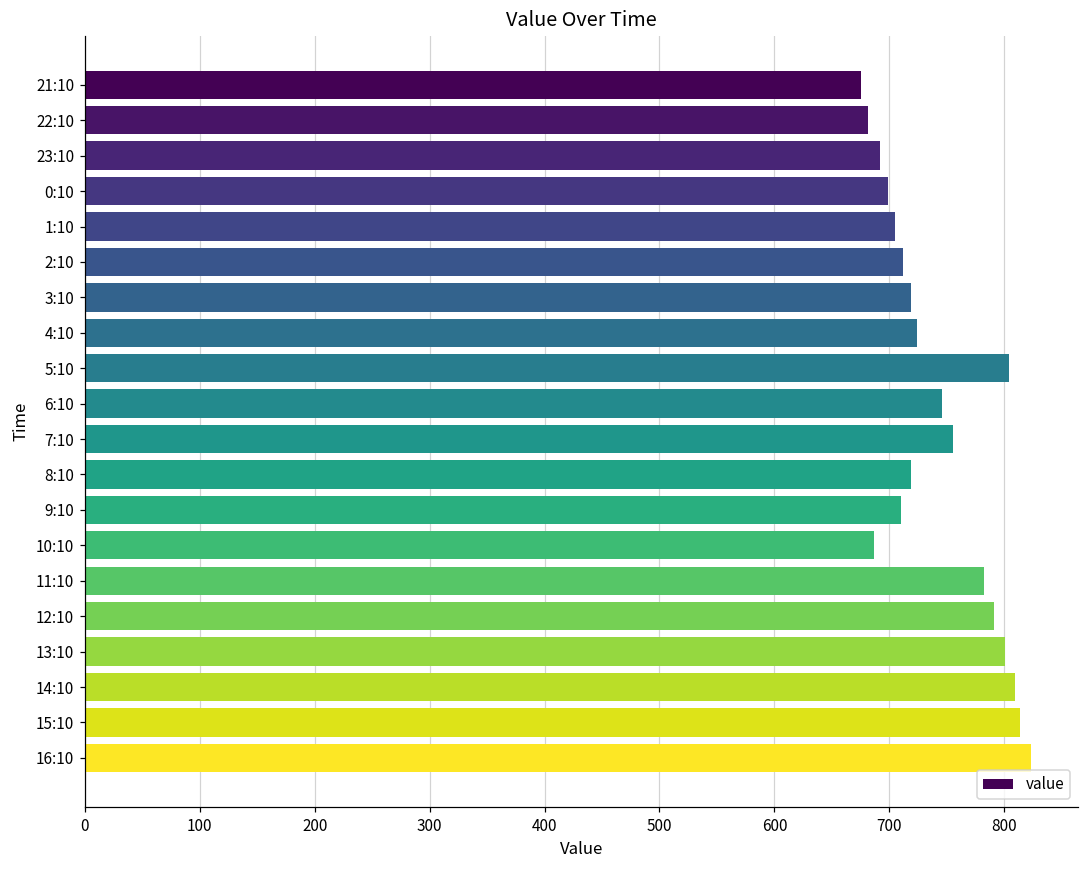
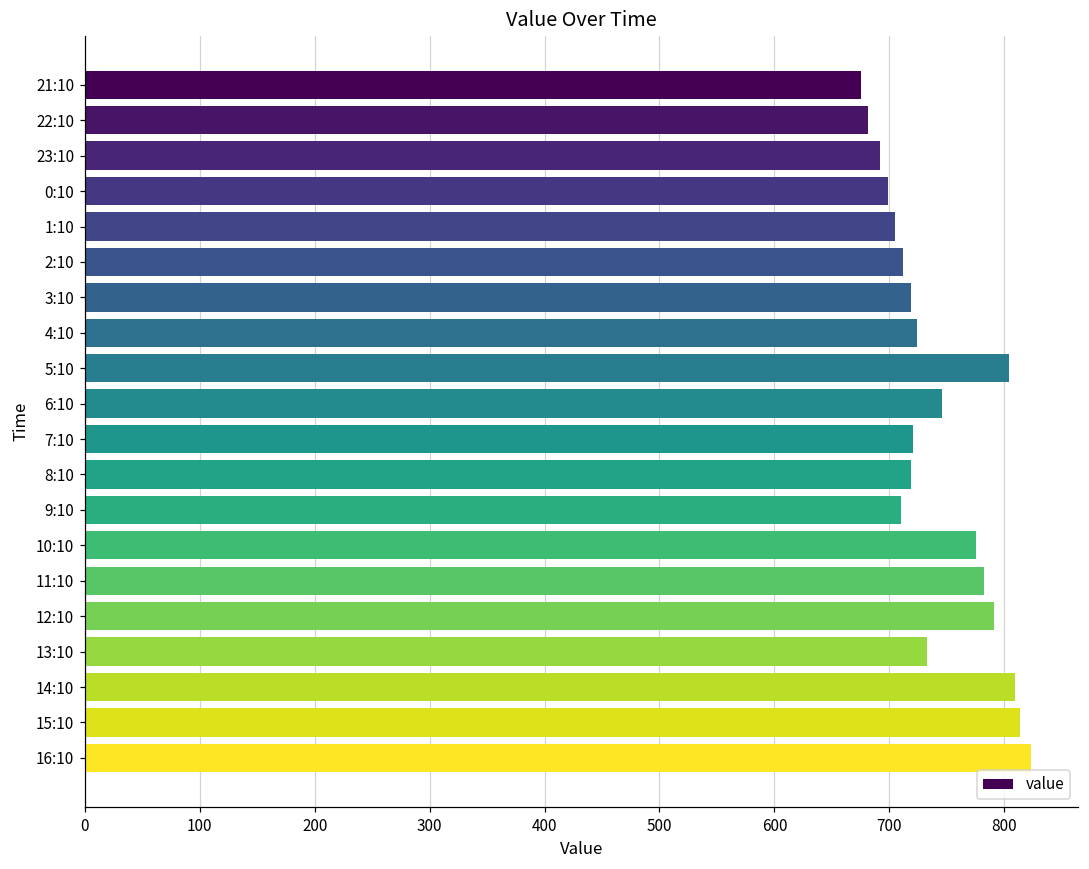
  {
    "21:10": 675,
    "22:10": 681,
    "23:10": 692,
    "0:10": 699,
    "1:10": 705,
    "2:10": 712,
    "3:10": 719,
    "4:10": 724,
    "5:10": 804,
    "6:10": 746,
-   "7:10": 755,
+   "7:10": 721,
    "8:10": 719,
    "9:10": 710,
-   "10:10": 687,
+   "10:10": 775,
    "11:10": 782,
    "12:10": 791,
-   "13:10": 801,
+   "13:10": 733,
    "14:10": 809,
    "15:10": 814,
    "16:10": 823
  }
